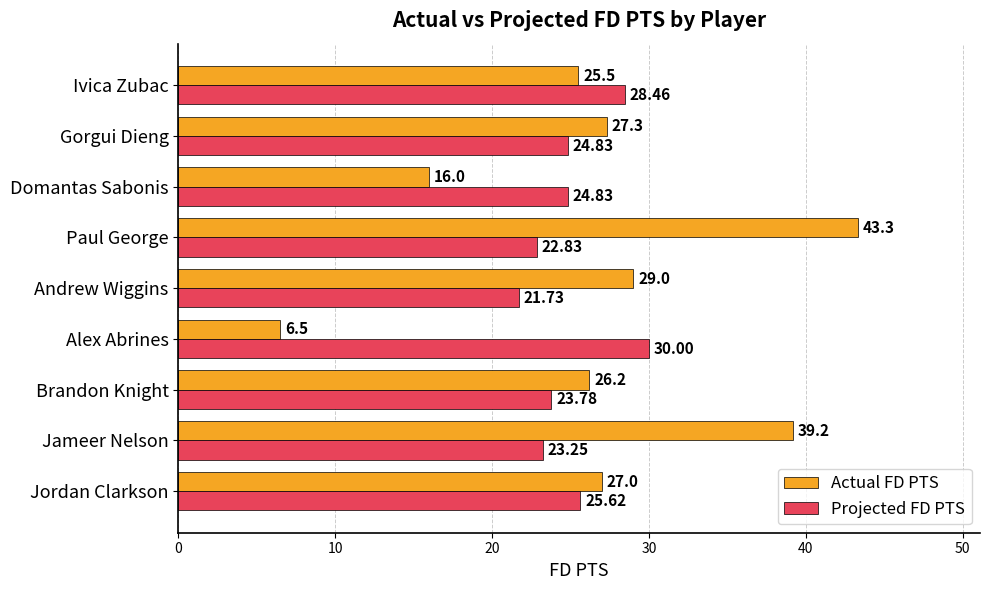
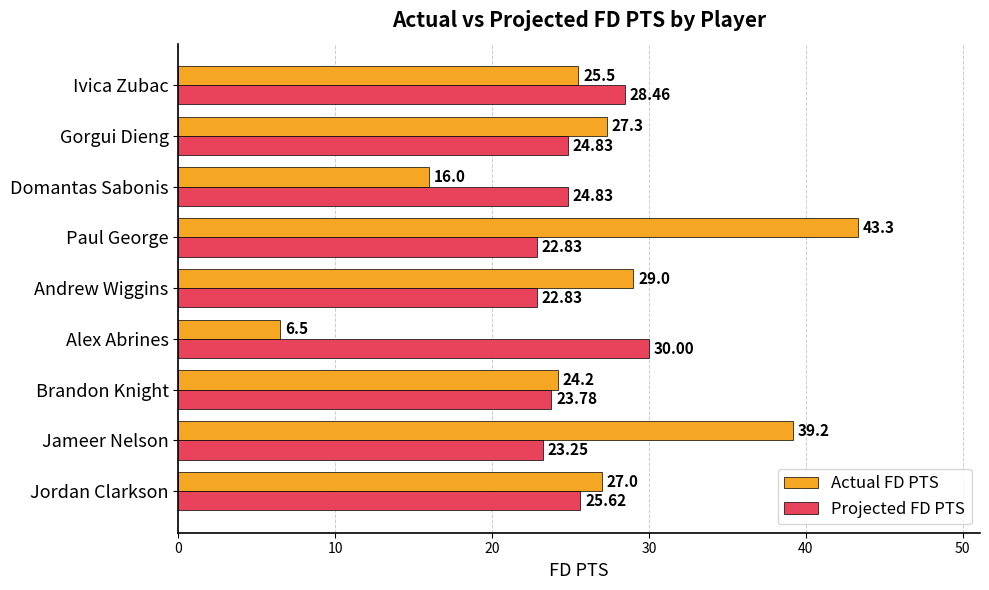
  {
    "Actual FD PTS": {
      "Ivica Zubac": 25.5,
      "Gorgui Dieng": 27.3,
      "Domantas Sabonis": 16.0,
      "Paul George": 43.3,
      "Andrew Wiggins": 29.0,
      "Alex Abrines": 6.5,
-     "Brandon Knight": 26.2,
+     "Brandon Knight": 24.2,
      "Jameer Nelson": 39.2,
      "Jordan Clarkson": 27.0
    },
    "Projected FD PTS": {
      "Ivica Zubac": 28.46,
      "Gorgui Dieng": 24.83,
      "Domantas Sabonis": 24.83,
      "Paul George": 22.83,
-     "Andrew Wiggins": 21.73,
+     "Andrew Wiggins": 22.83,
      "Alex Abrines": 30.00,
      "Brandon Knight": 23.78,
      "Jameer Nelson": 23.25,
      "Jordan Clarkson": 25.62
    }
  }
